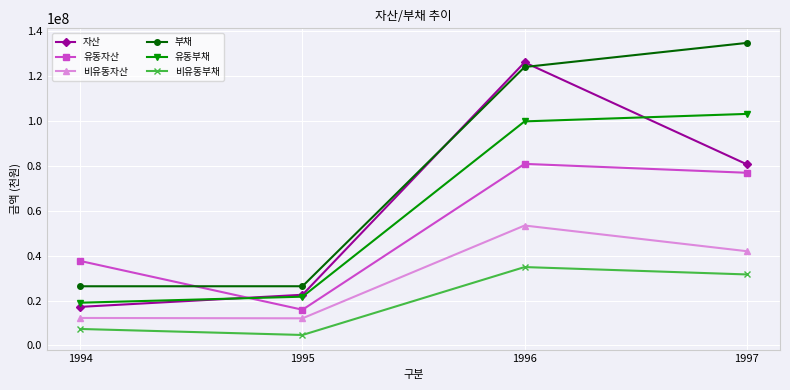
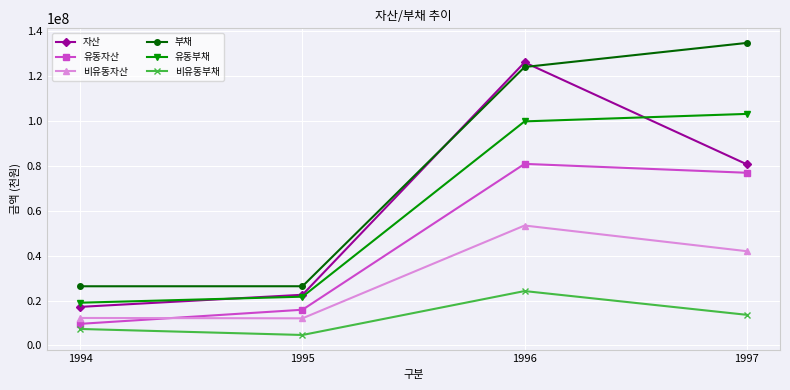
  {
    "자산": {
      "1994": 17000000,
      "1996": 126000000,
      "1997": 81000000
    },
    "유동자산": {
-     "1994": 38000000,
+     "1994": 10000000,
      "1995": 16000000,
      "1996": 81000000,
      "1997": 77000000
    },
    "비유동자산": {
      "1994": 12000000,
      "1995": 12000000,
      "1996": 53000000,
      "1997": 42000000
    },
    "비유동부채": {
      "1994": 7000000,
      "1995": 5000000,
-     "1996": 35000000,
-     "1997": 32000000
+     "1996": 24000000,
+     "1997": 14000000
    }
  }
